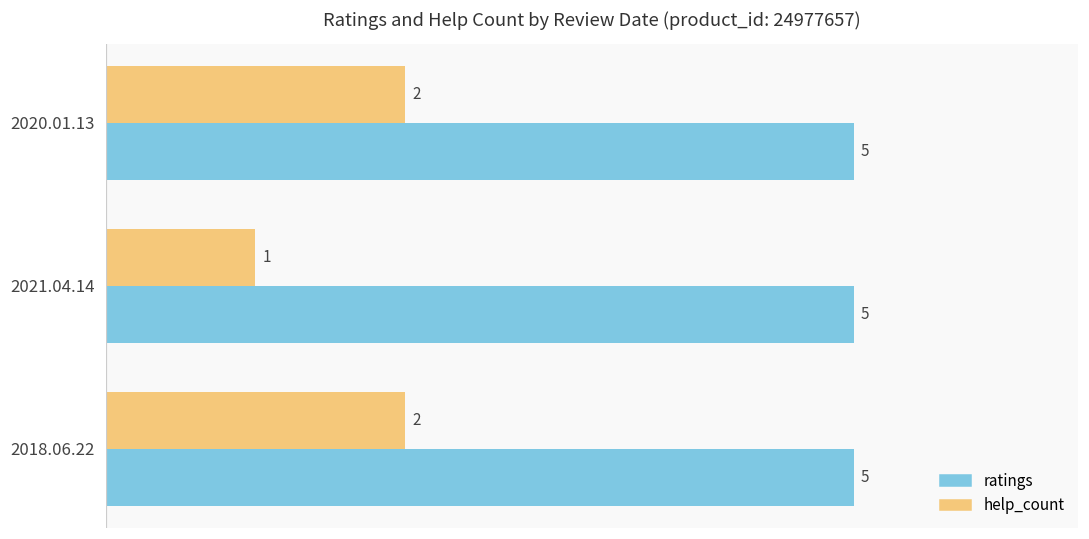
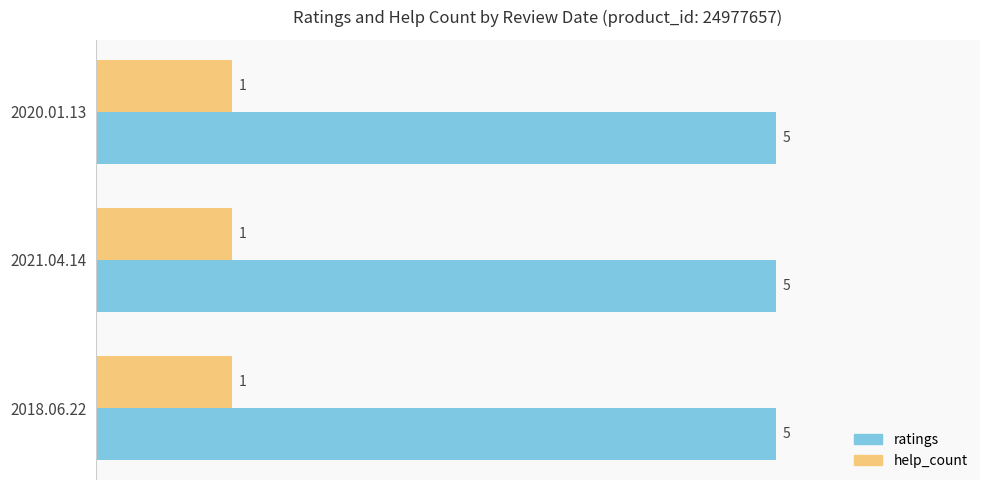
  {
    "ratings": {
      "2020.01.13": 5,
      "2021.04.14": 5,
      "2018.06.22": 5
    },
    "help_count": {
-     "2020.01.13": 2,
+     "2020.01.13": 1,
      "2021.04.14": 1,
-     "2018.06.22": 2
+     "2018.06.22": 1
    }
  }
